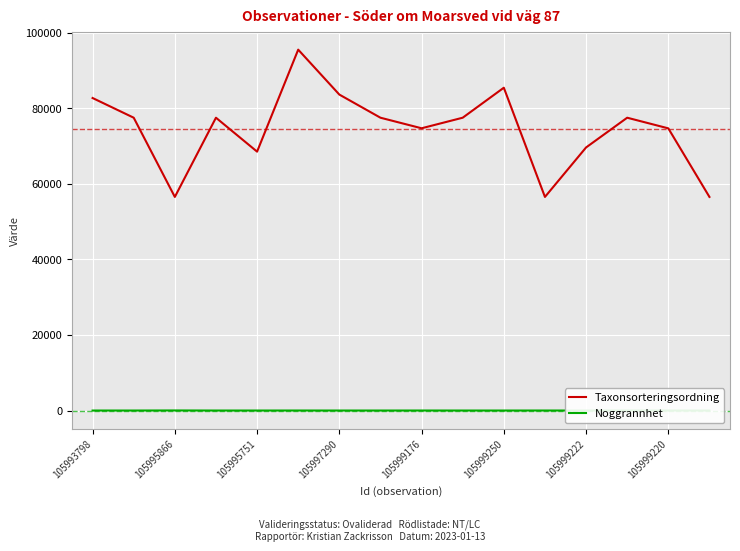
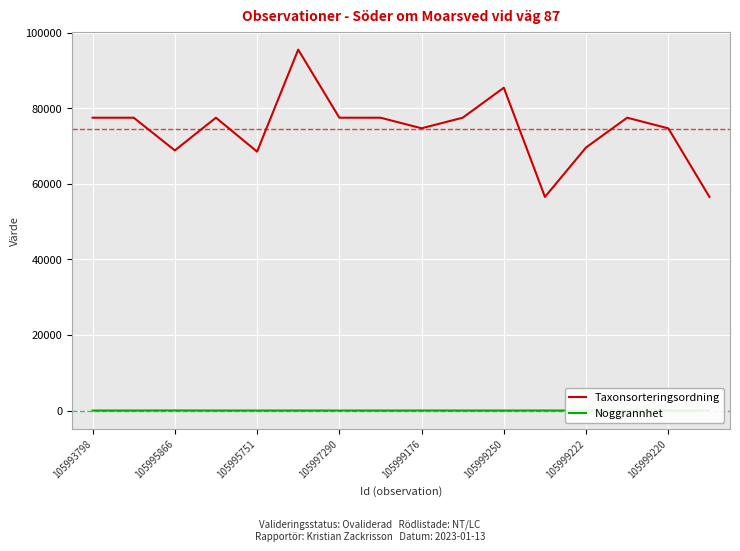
  {
    "Taxonsorteringsordning": {
-     "105993798": 83000,
-     "105995866": 57000,
+     "105993798": 78000,
+     "105995866": 69000,
      "105995751": 69000,
-     "105997290": 84000,
+     "105997290": 78000,
      "105999176": 75000,
      "105999250": 85000,
      "105999222": 70000,
      "105999220": 75000
    },
    "Noggrannhet": {
      "105993798": 0,
      "105995866": 0,
      "105995751": 0,
      "105997290": 0,
      "105999176": 0,
      "105999250": 0
    }
  }
